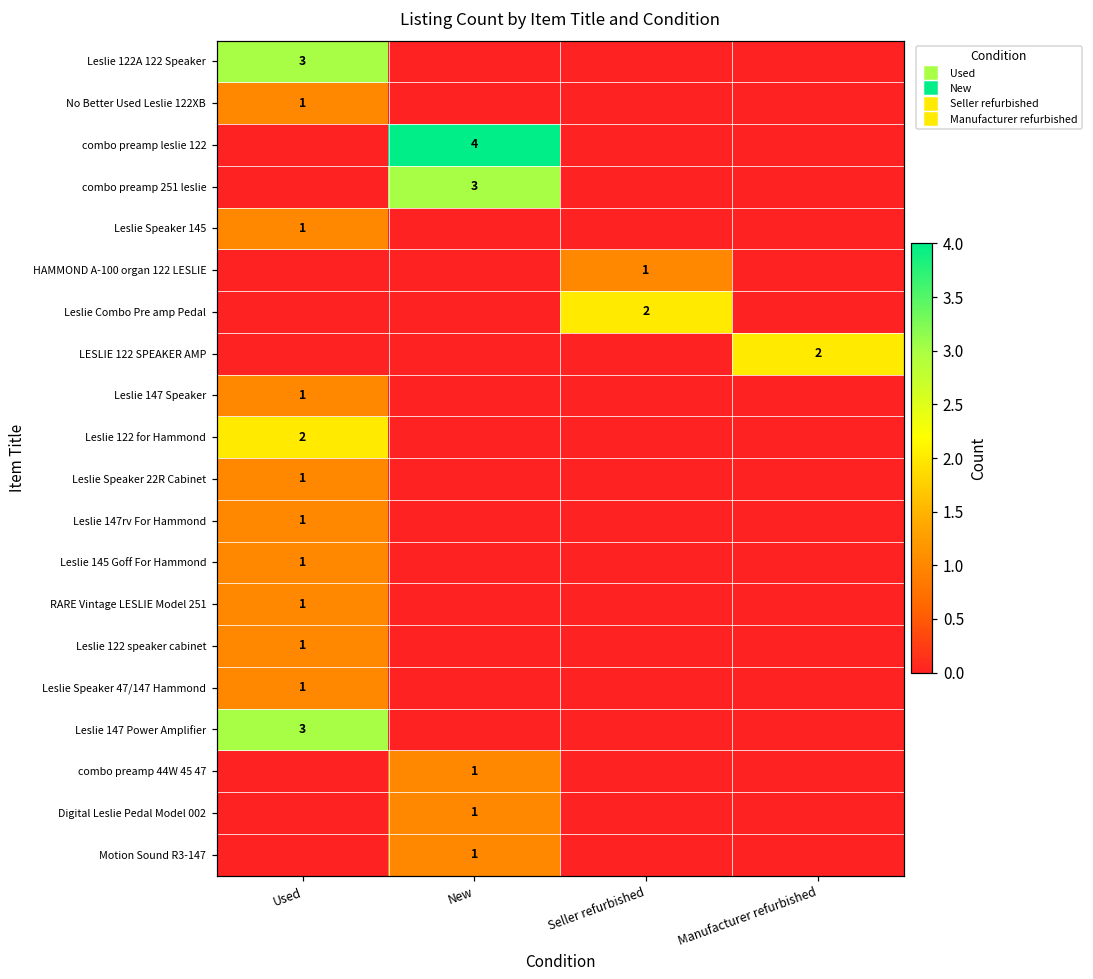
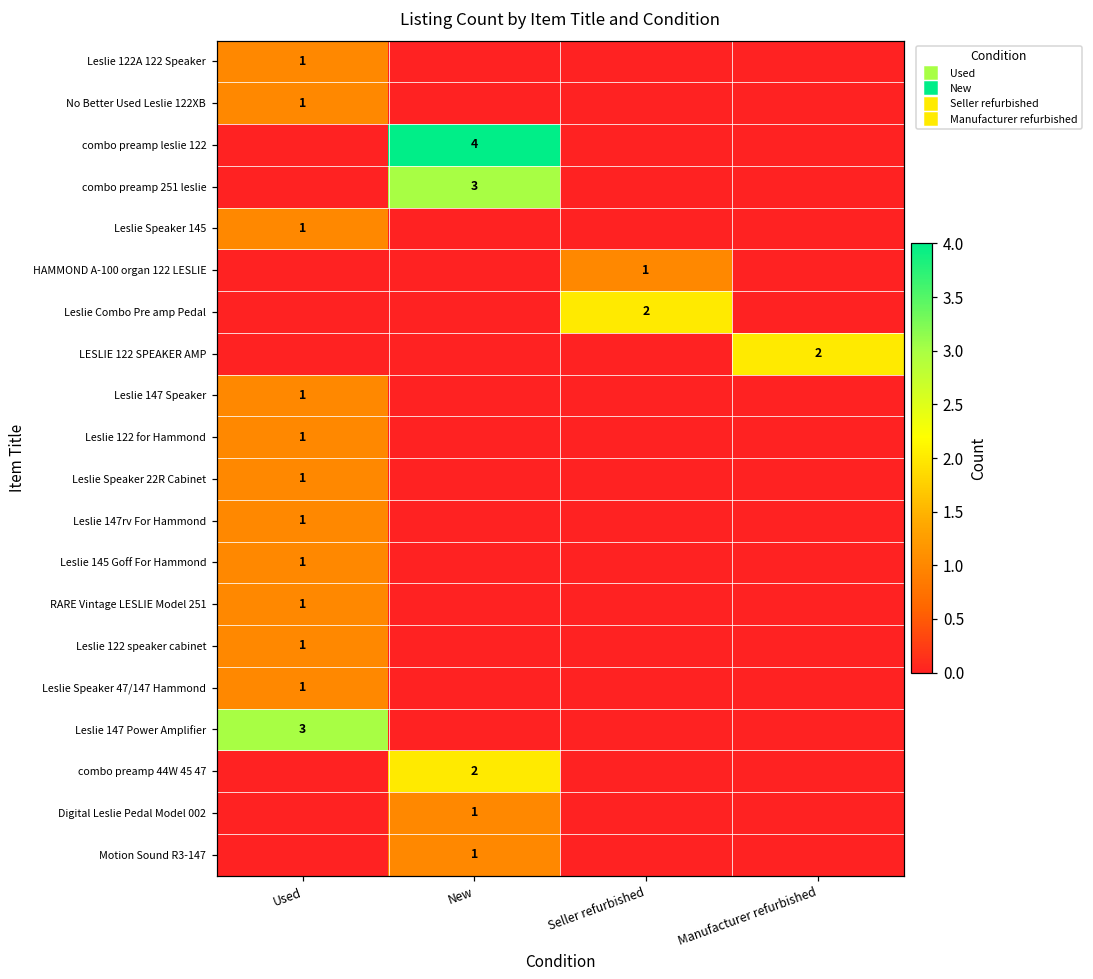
  {
    "Leslie 122A 122 Speaker": {
-     "Used": 3
+     "Used": 1
    },
    "No Better Used Leslie 122XB": {
      "Used": 1
    },
    "combo preamp leslie 122": {
      "New": 4
    },
    "combo preamp 251 leslie": {
      "New": 3
    },
    "Leslie Speaker 145": {
      "Used": 1
    },
    "HAMMOND A-100 organ 122 LESLIE": {
      "Seller refurbished": 1
    },
    "Leslie Combo Pre amp Pedal": {
      "Seller refurbished": 2
    },
    "LESLIE 122 SPEAKER AMP": {
      "Manufacturer refurbished": 2
    },
    "Leslie 147 Speaker": {
      "Used": 1
    },
    "Leslie 122 for Hammond": {
-     "Used": 2
+     "Used": 1
    },
    "Leslie Speaker 22R Cabinet": {
      "Used": 1
    },
    "Leslie 147rv For Hammond": {
      "Used": 1
    },
    "Leslie 145 Goff For Hammond": {
      "Used": 1
    },
    "RARE Vintage LESLIE Model 251": {
      "Used": 1
    },
    "Leslie 122 speaker cabinet": {
      "Used": 1
    },
    "Leslie Speaker 47/147 Hammond": {
      "Used": 1
    },
    "Leslie 147 Power Amplifier": {
      "Used": 3
    },
    "combo preamp 44W 45 47": {
-     "New": 1
+     "New": 2
    },
    "Digital Leslie Pedal Model 002": {
      "New": 1
    },
    "Motion Sound R3-147": {
      "New": 1
    }
  }
